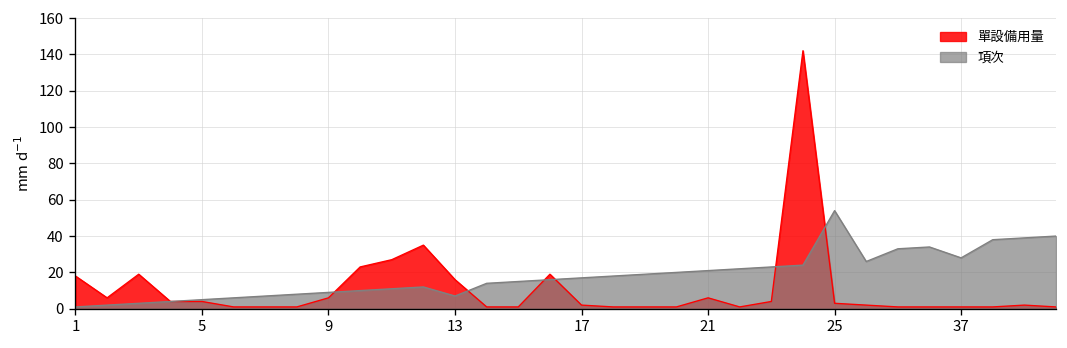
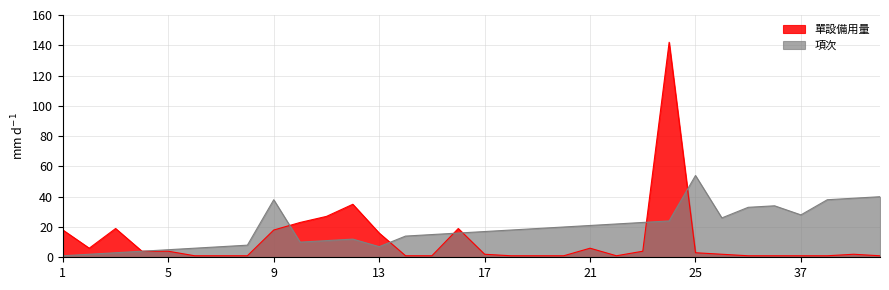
  {
    "單設備用量": {
      "1": 18,
-     "9": 6,
+     "9": 18,
      "13": 16,
      "17": 2,
      "21": 6,
      "25": 3,
      "37": 1
    },
    "項次": {
      "1": 1,
-     "9": 9,
+     "9": 38,
      "13": 7,
      "17": 17,
      "21": 21,
      "25": 54,
      "37": 28
    }
  }
